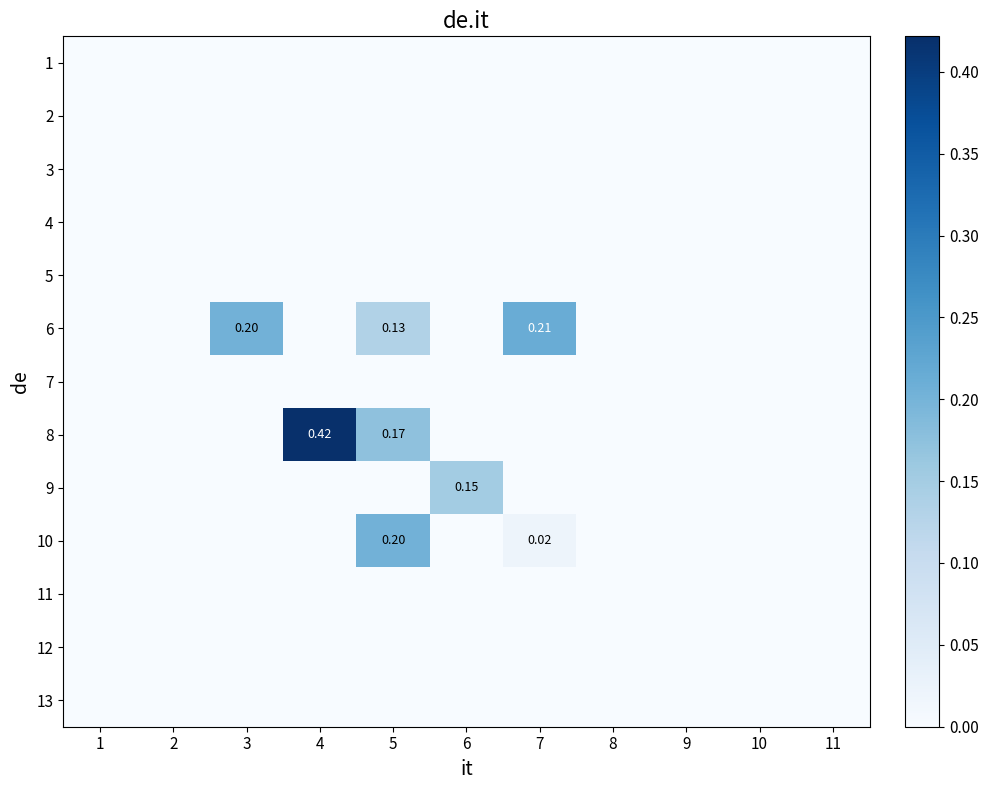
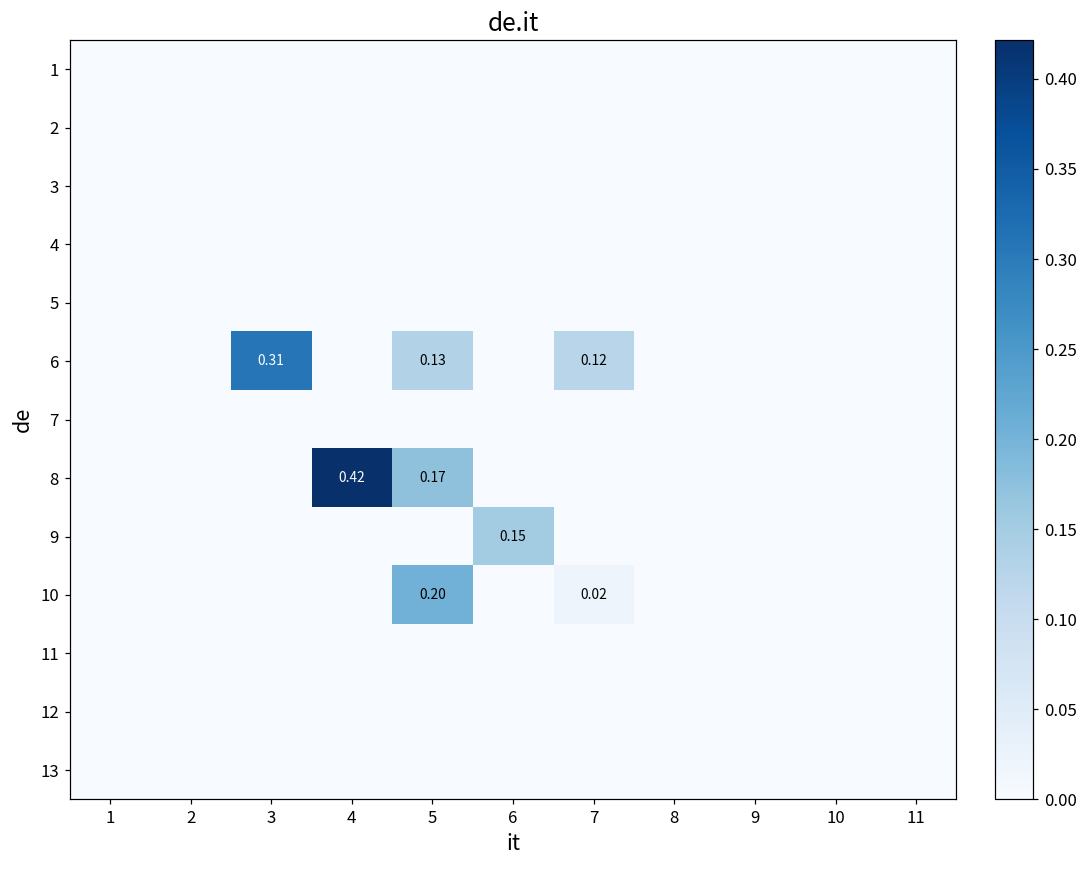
  {
    "6": {
-     "3": 0.20,
+     "3": 0.31,
      "5": 0.13,
-     "7": 0.21
+     "7": 0.12
    },
    "8": {
      "4": 0.42,
      "5": 0.17
    },
    "9": {
      "6": 0.15
    },
    "10": {
      "5": 0.20,
      "7": 0.02
    }
  }
